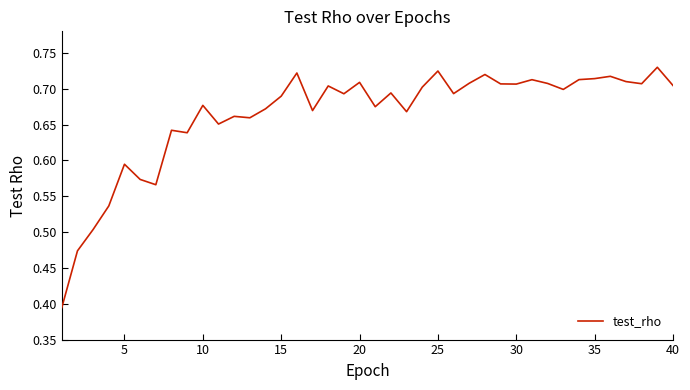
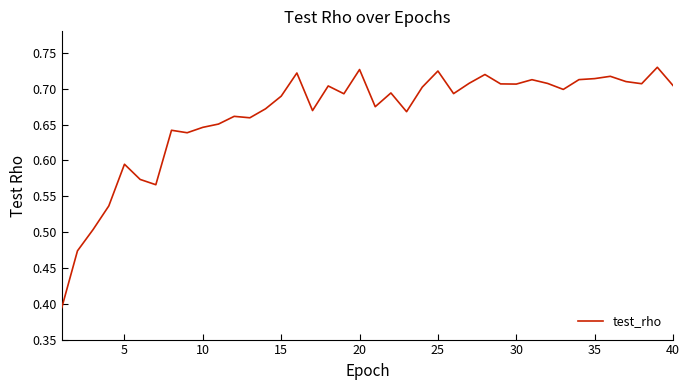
  {
    "5": 0.59,
-   "10": 0.68,
+   "10": 0.65,
    "15": 0.69,
-   "20": 0.71,
+   "20": 0.73,
    "25": 0.72,
    "30": 0.71,
    "35": 0.71,
    "40": 0.70
  }
